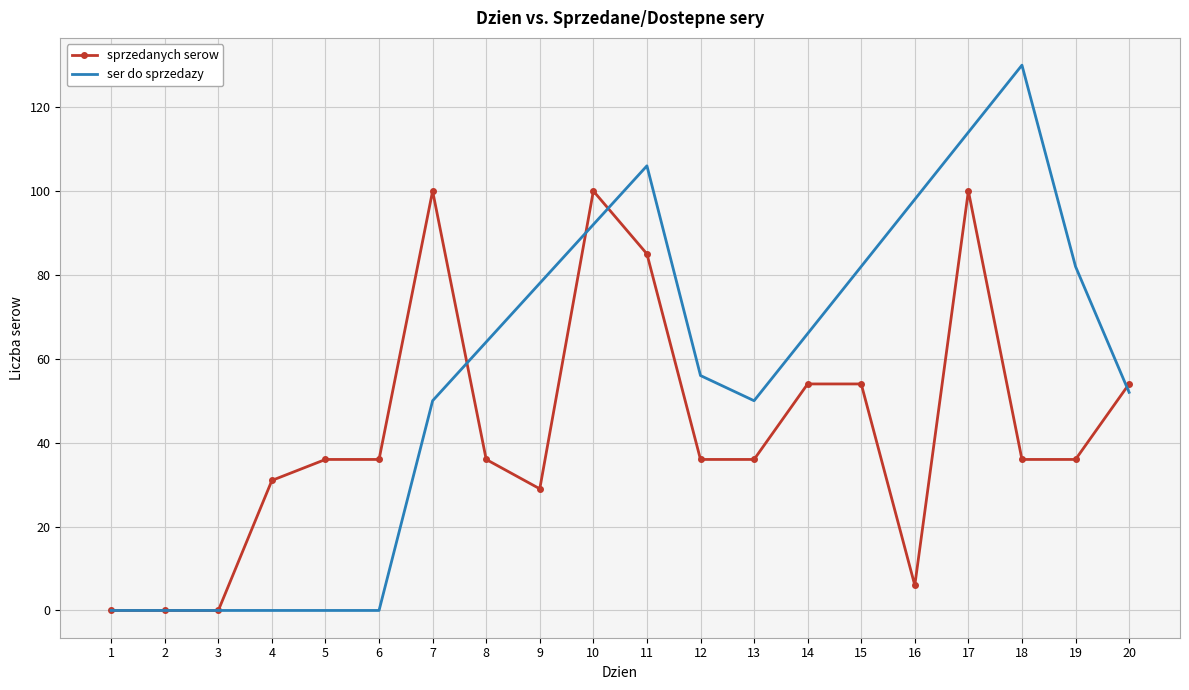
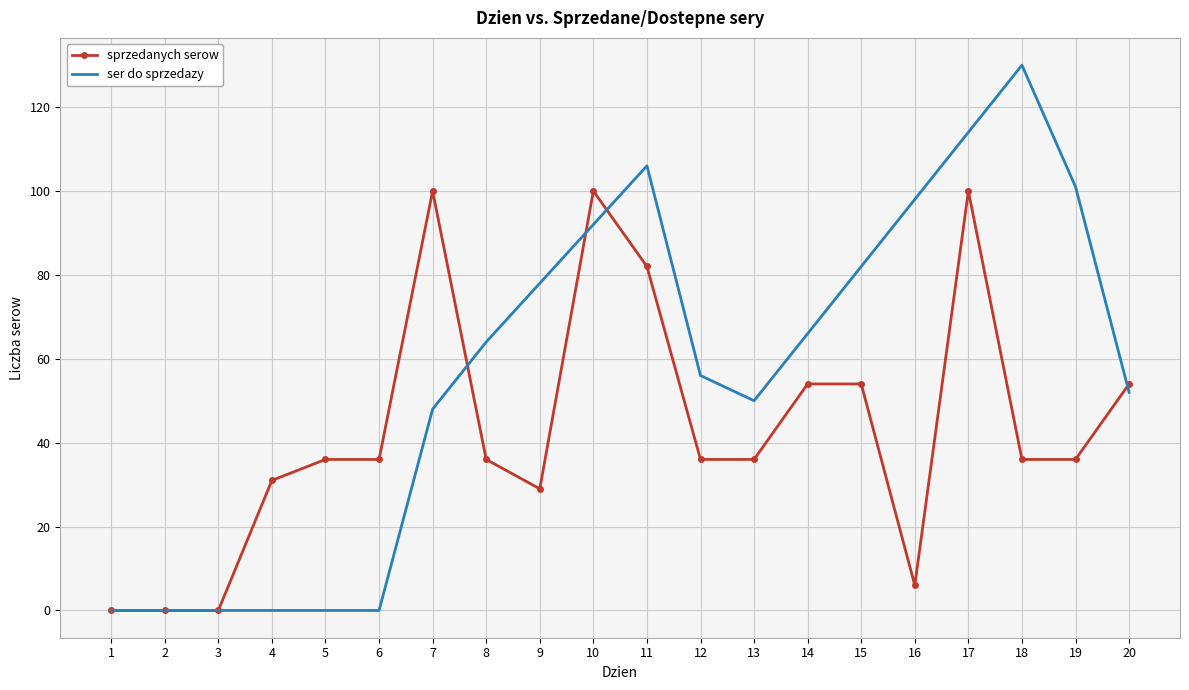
  {
    "sprzedanych serow": {
      "4": 31,
      "5": 36,
      "6": 36,
      "7": 100,
      "8": 36,
      "9": 29,
      "10": 100,
-     "11": 85,
+     "11": 82,
      "12": 36,
      "13": 36,
      "14": 54,
      "15": 54,
      "16": 6,
      "17": 100,
      "18": 36,
      "19": 36,
      "20": 54
    },
    "ser do sprzedazy": {
      "4": 0,
      "5": 0,
      "6": 0,
-     "7": 50,
+     "7": 48,
      "8": 64,
      "9": 78,
      "10": 92,
      "11": 106,
      "12": 56,
      "13": 50,
      "14": 66,
      "15": 82,
      "16": 98,
      "17": 114,
      "18": 130,
-     "19": 82,
+     "19": 101,
      "20": 52
    }
  }
